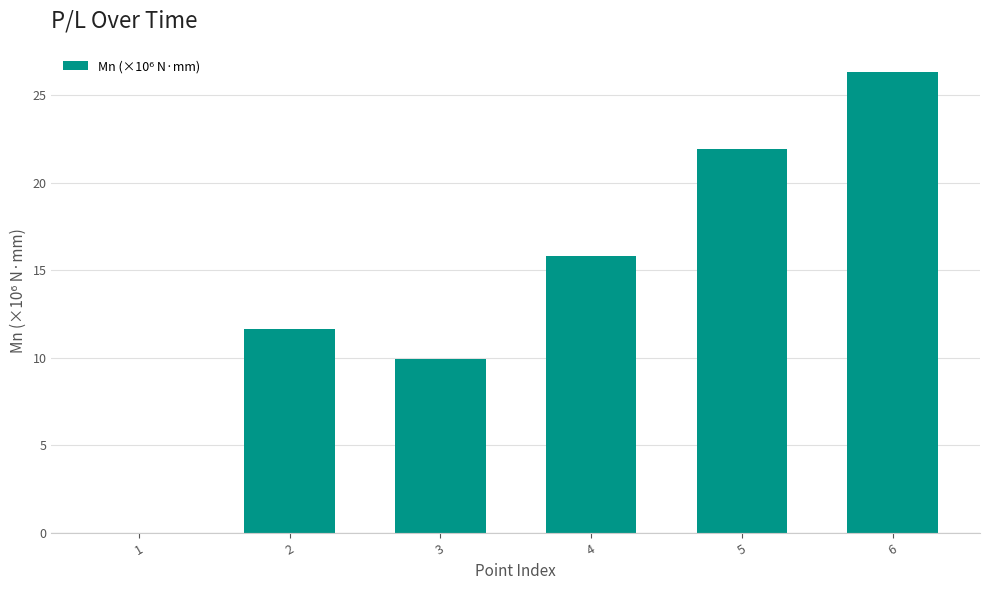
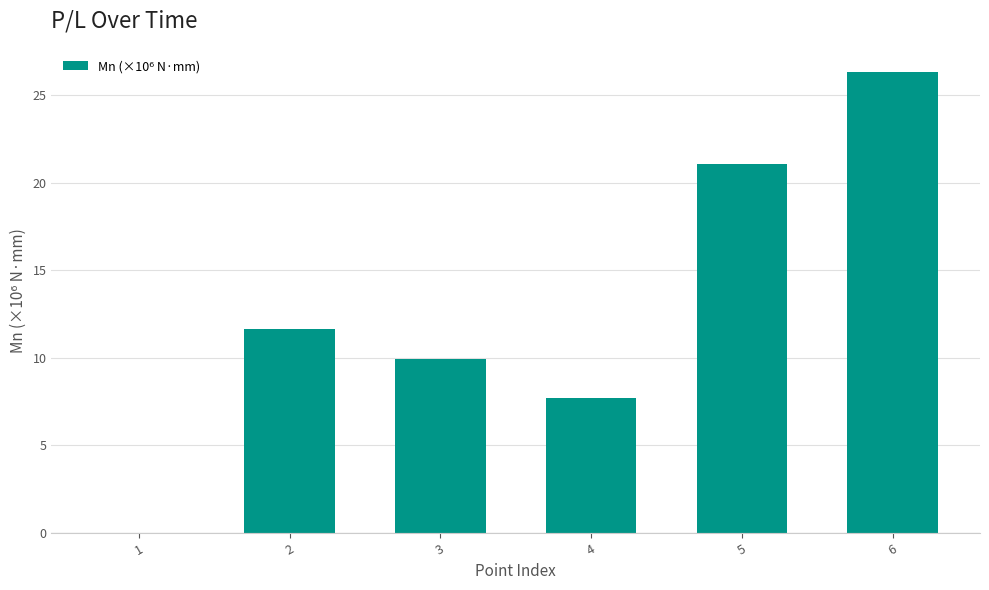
  {
    "1": 0.0,
    "2": 11.7,
    "3": 10.0,
-   "4": 15.8,
-   "5": 22.0,
+   "4": 7.7,
+   "5": 21.1,
    "6": 26.3
  }
